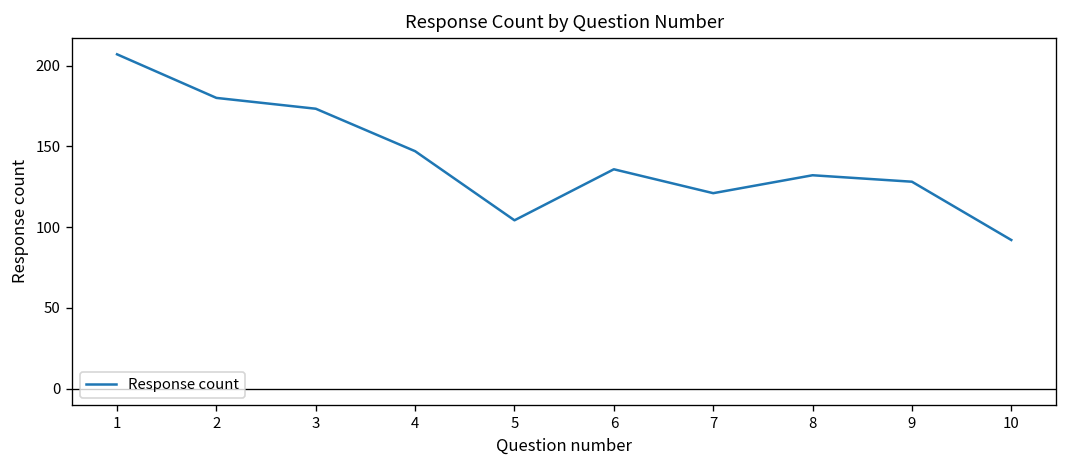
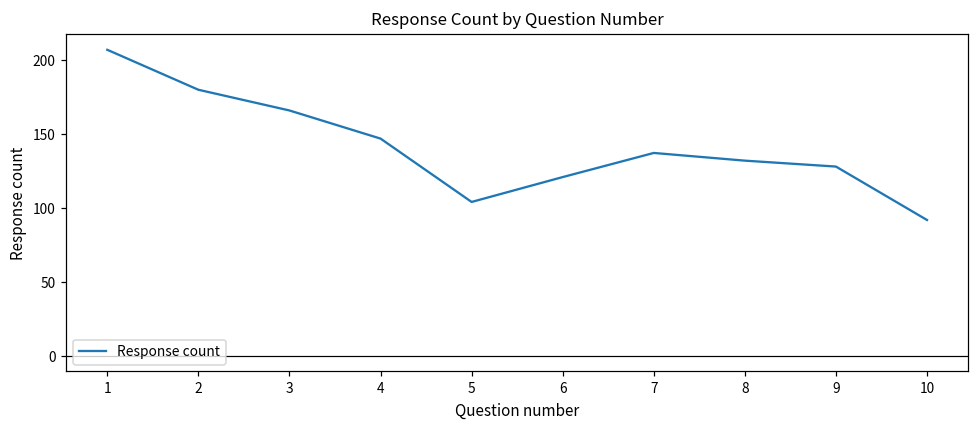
  {
    "1": 207,
    "2": 180,
-   "3": 173,
+   "3": 166,
    "4": 147,
    "5": 104,
-   "6": 136,
-   "7": 121,
+   "6": 121,
+   "7": 137,
    "8": 132,
    "9": 128,
    "10": 92
  }
